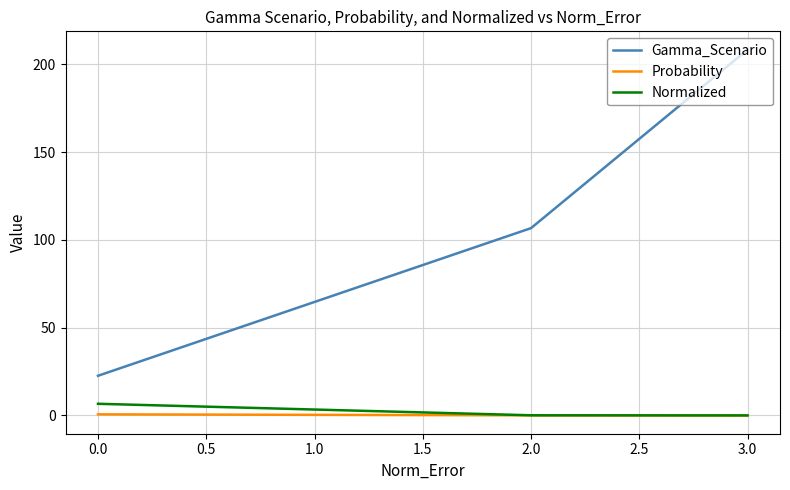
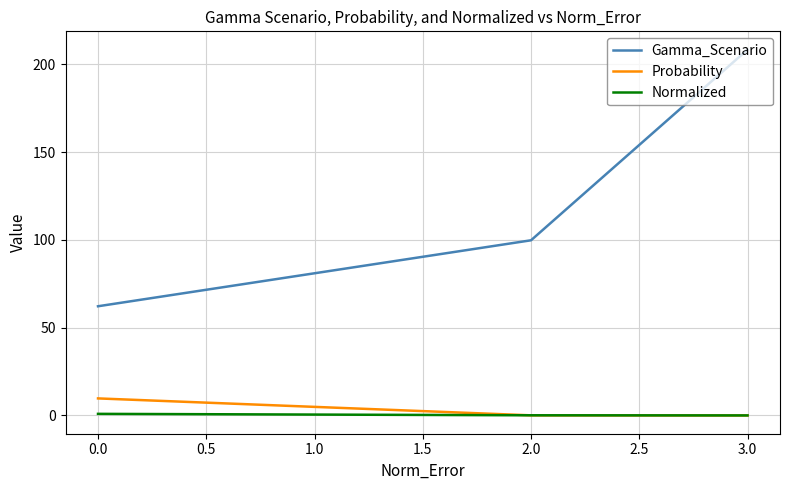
  {
    "Gamma_Scenario": {
-     "0.0": 23,
-     "2.0": 107
+     "0.0": 62,
+     "2.0": 100
    },
    "Probability": {
-     "0.0": 1
+     "0.0": 10
    },
    "Normalized": {
-     "0.0": 7
+     "0.0": 1
    }
  }
